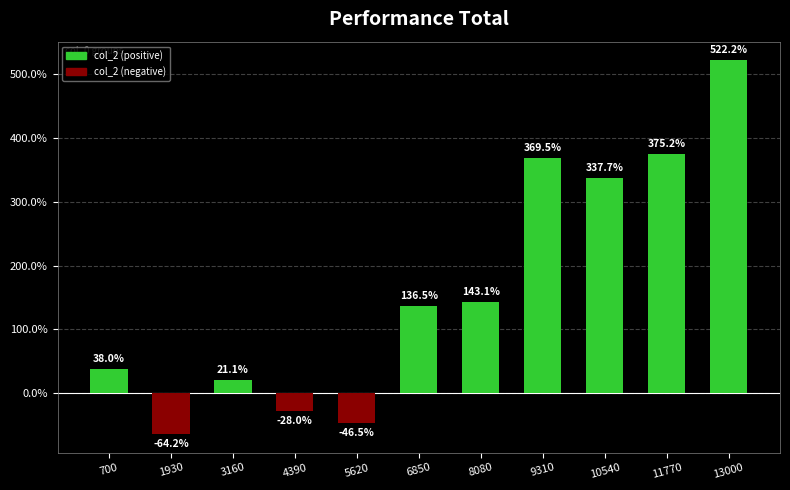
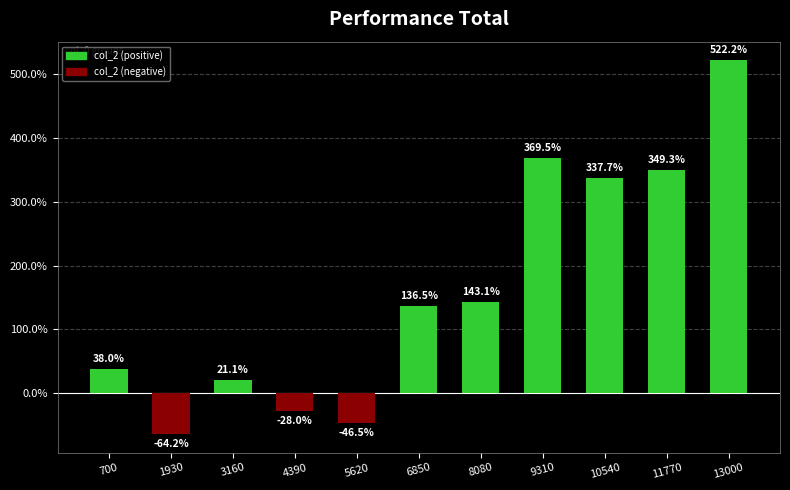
  {
    "700": "38.0%",
    "1930": "-64.2%",
    "3160": "21.1%",
    "4390": "-28.0%",
    "5620": "-46.5%",
    "6850": "136.5%",
    "8080": "143.1%",
    "9310": "369.5%",
    "10540": "337.7%",
-   "11770": "375.2%",
+   "11770": "349.3%",
    "13000": "522.2%"
  }
